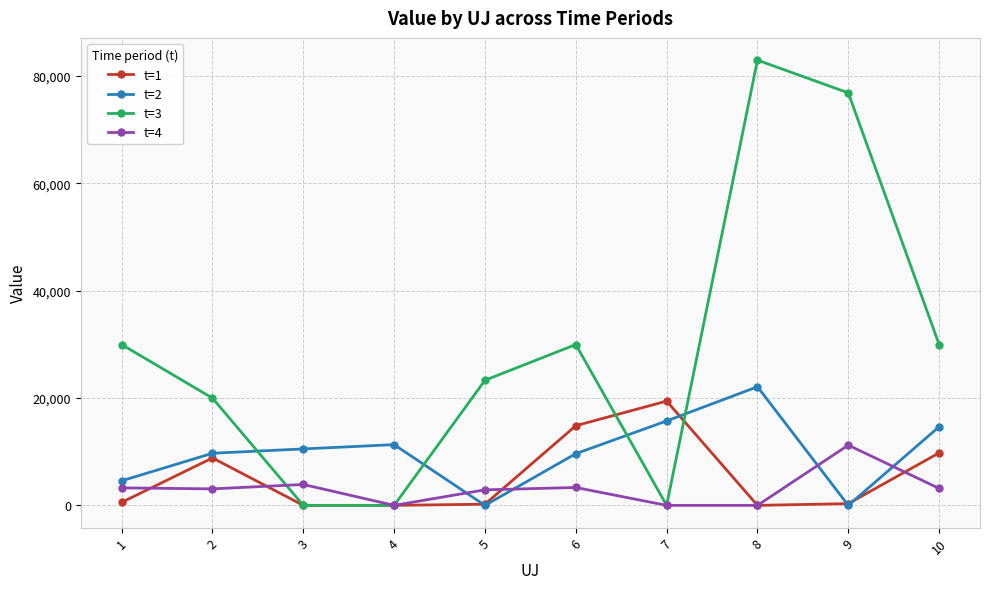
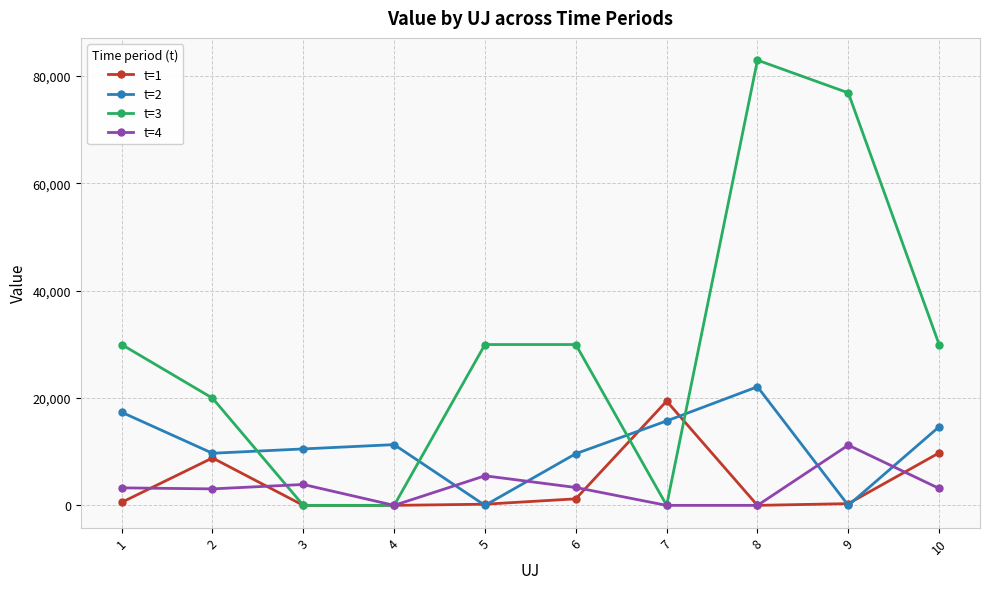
  {
    "t=1": {
      "1": "1,000",
      "2": "9,000",
-     "6": "15,000",
+     "6": "1,000",
      "7": "19,000",
      "10": "10,000"
    },
    "t=2": {
-     "1": "5,000",
+     "1": "17,000",
      "2": "10,000",
      "3": "11,000",
      "4": "11,000",
      "6": "10,000",
      "7": "16,000",
      "8": "22,000",
      "10": "15,000"
    },
    "t=3": {
      "1": "30,000",
      "2": "20,000",
-     "5": "23,000",
+     "5": "30,000",
      "6": "30,000",
      "8": "83,000",
      "9": "77,000",
      "10": "30,000"
    },
    "t=4": {
      "1": "3,000",
      "2": "3,000",
      "3": "4,000",
-     "5": "3,000",
+     "5": "6,000",
      "6": "3,000",
      "9": "11,000",
      "10": "3,000"
    }
  }
